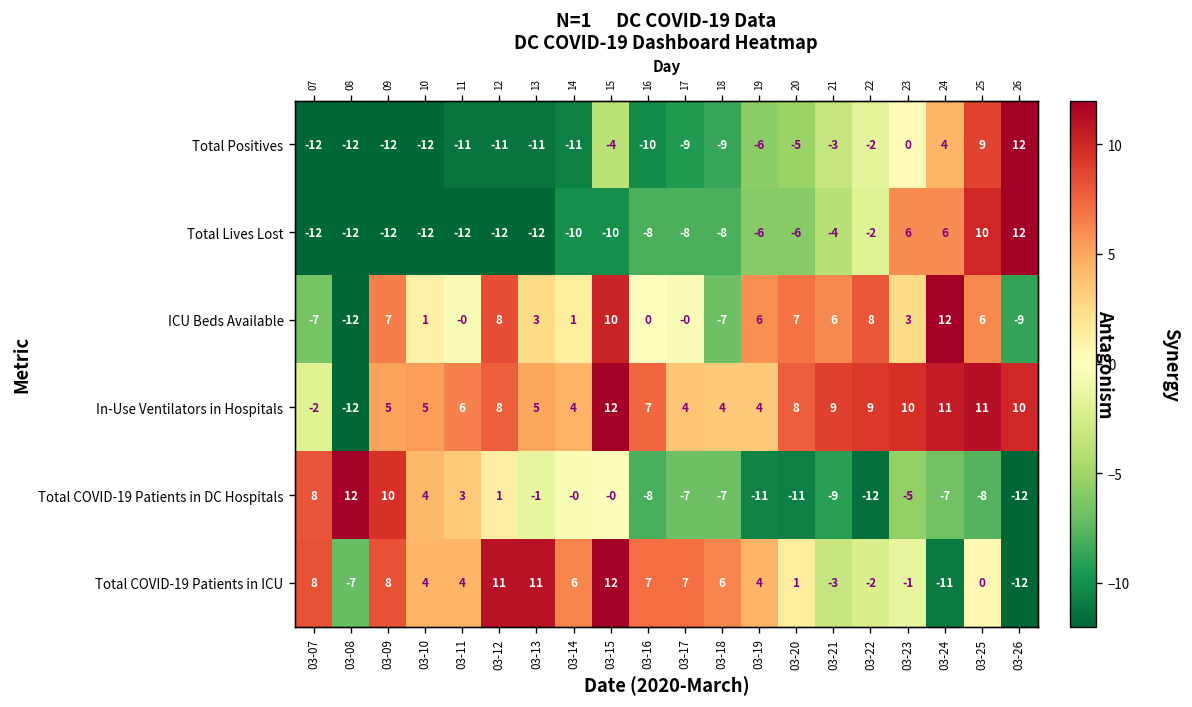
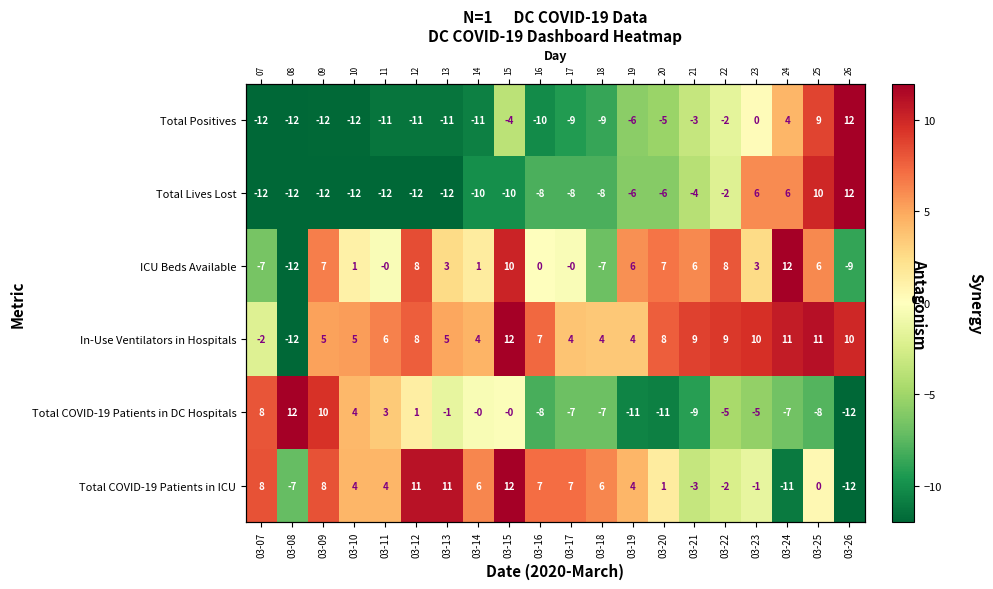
  {
    "Total Positives": {
      "03-07": -12,
      "03-08": -12,
      "03-09": -12,
      "03-10": -12,
      "03-11": -11,
      "03-12": -11,
      "03-13": -11,
      "03-14": -11,
      "03-15": -4,
      "03-16": -10,
      "03-17": -9,
      "03-18": -9,
      "03-19": -6,
      "03-20": -5,
      "03-21": -3,
      "03-22": -2,
      "03-23": 0,
      "03-24": 4,
      "03-25": 9,
      "03-26": 12
    },
    "Total Lives Lost": {
      "03-07": -12,
      "03-08": -12,
      "03-09": -12,
      "03-10": -12,
      "03-11": -12,
      "03-12": -12,
      "03-13": -12,
      "03-14": -10,
      "03-15": -10,
      "03-16": -8,
      "03-17": -8,
      "03-18": -8,
      "03-19": -6,
      "03-20": -6,
      "03-21": -4,
      "03-22": -2,
      "03-23": 6,
      "03-24": 6,
      "03-25": 10,
      "03-26": 12
    },
    "ICU Beds Available": {
      "03-07": -7,
      "03-08": -12,
      "03-09": 7,
      "03-10": 1,
      "03-11": -0,
      "03-12": 8,
      "03-13": 3,
      "03-14": 1,
      "03-15": 10,
      "03-16": 0,
      "03-17": -0,
      "03-18": -7,
      "03-19": 6,
      "03-20": 7,
      "03-21": 6,
      "03-22": 8,
      "03-23": 3,
      "03-24": 12,
      "03-25": 6,
      "03-26": -9
    },
    "In-Use Ventilators in Hospitals": {
      "03-07": -2,
      "03-08": -12,
      "03-09": 5,
      "03-10": 5,
      "03-11": 6,
      "03-12": 8,
      "03-13": 5,
      "03-14": 4,
      "03-15": 12,
      "03-16": 7,
      "03-17": 4,
      "03-18": 4,
      "03-19": 4,
      "03-20": 8,
      "03-21": 9,
      "03-22": 9,
      "03-23": 10,
      "03-24": 11,
      "03-25": 11,
      "03-26": 10
    },
    "Total COVID-19 Patients in DC Hospitals": {
      "03-07": 8,
      "03-08": 12,
      "03-09": 10,
      "03-10": 4,
      "03-11": 3,
      "03-12": 1,
      "03-13": -1,
      "03-14": -0,
      "03-15": -0,
      "03-16": -8,
      "03-17": -7,
      "03-18": -7,
      "03-19": -11,
      "03-20": -11,
      "03-21": -9,
-     "03-22": -12,
+     "03-22": -5,
      "03-23": -5,
      "03-24": -7,
      "03-25": -8,
      "03-26": -12
    },
    "Total COVID-19 Patients in ICU": {
      "03-07": 8,
      "03-08": -7,
      "03-09": 8,
      "03-10": 4,
      "03-11": 4,
      "03-12": 11,
      "03-13": 11,
      "03-14": 6,
      "03-15": 12,
      "03-16": 7,
      "03-17": 7,
      "03-18": 6,
      "03-19": 4,
      "03-20": 1,
      "03-21": -3,
      "03-22": -2,
      "03-23": -1,
      "03-24": -11,
      "03-25": 0,
      "03-26": -12
    }
  }
